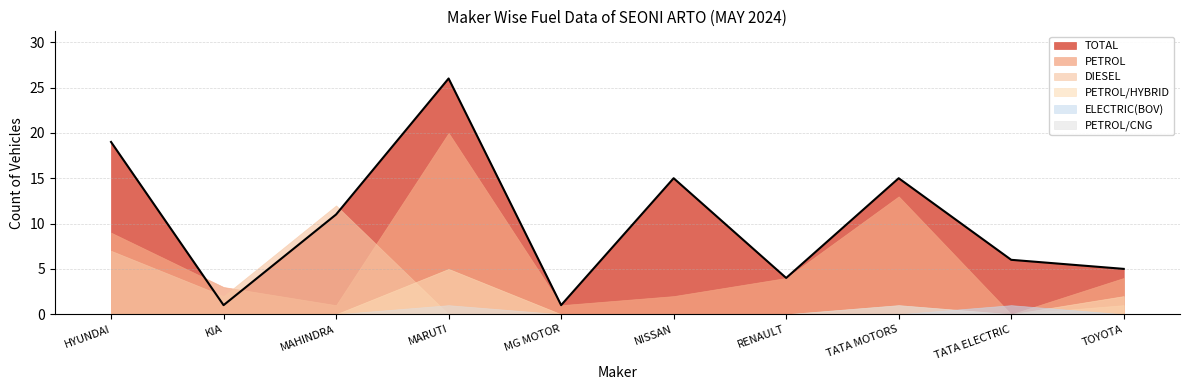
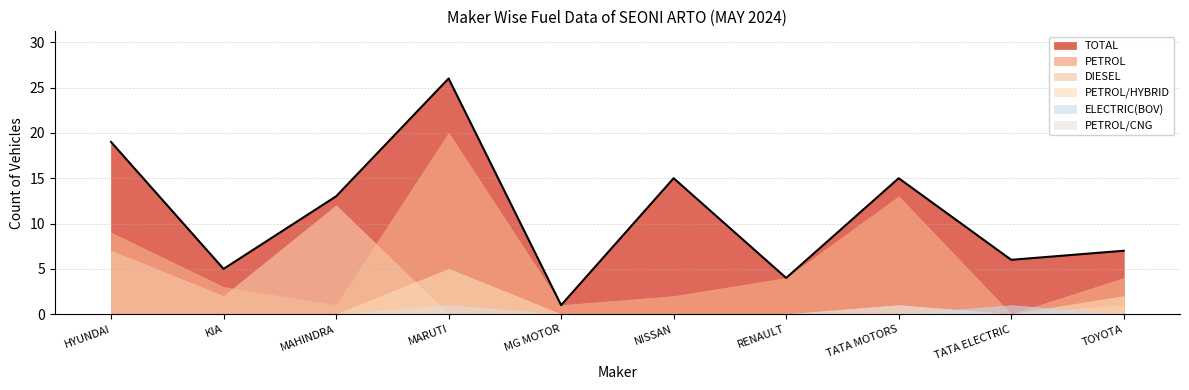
  {
    "TOTAL": {
      "HYUNDAI": 19,
-     "KIA": 1,
-     "MAHINDRA": 11,
+     "KIA": 5,
+     "MAHINDRA": 13,
      "MARUTI": 26,
      "NISSAN": 15,
      "TATA MOTORS": 15,
      "TATA ELECTRIC": 6,
-     "TOYOTA": 5
+     "TOYOTA": 7
    }
  }
